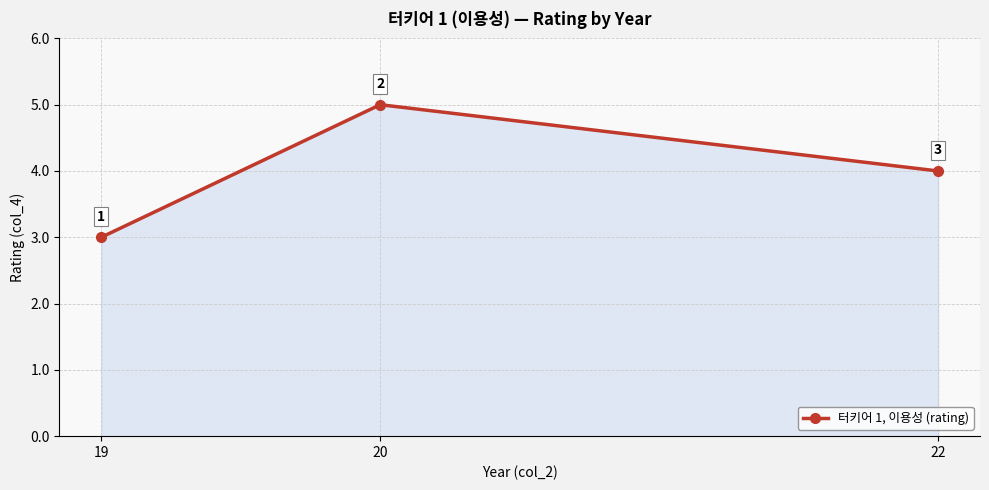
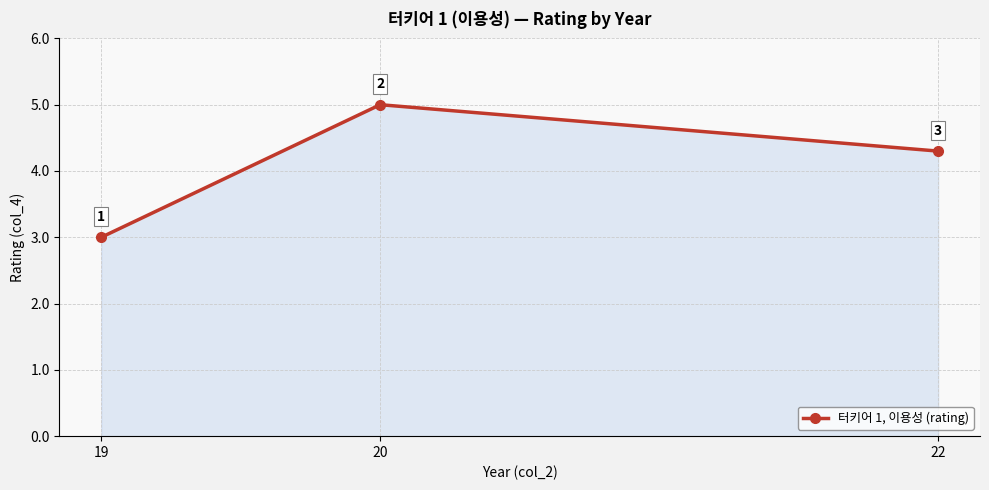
  {
-   "22": 4.0
+   "22": 4.3
  }
